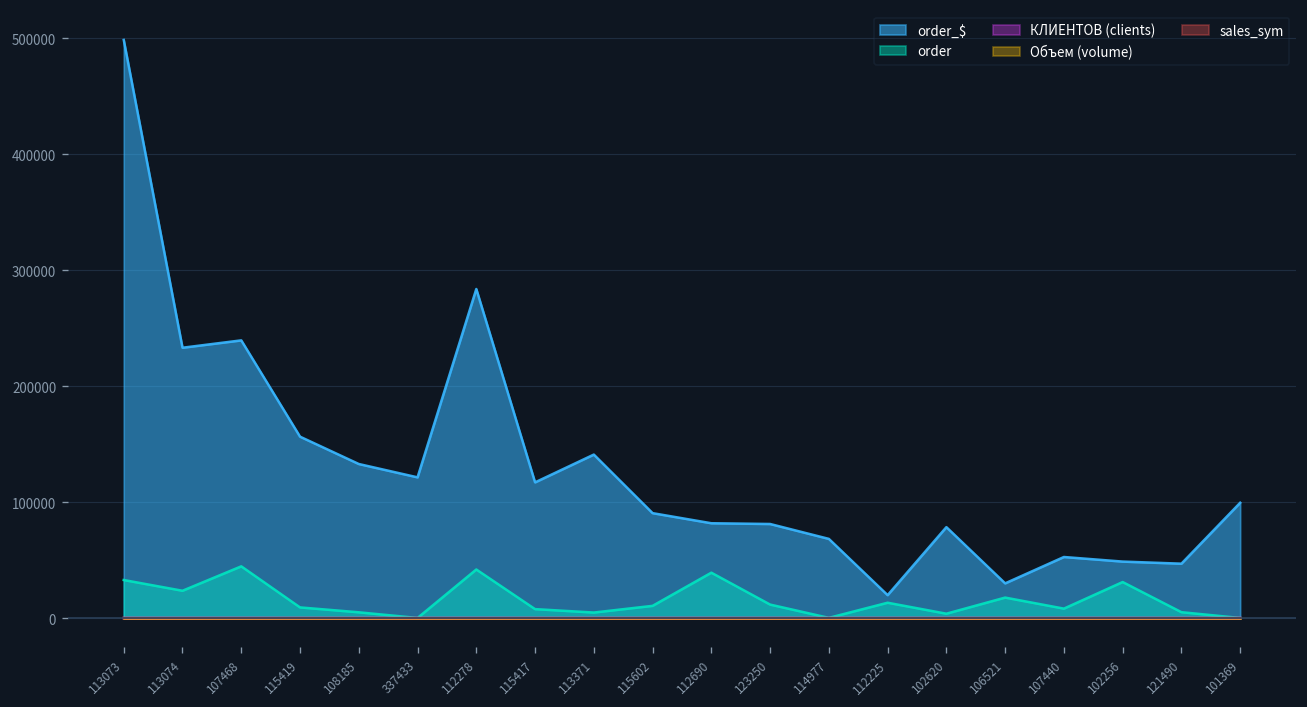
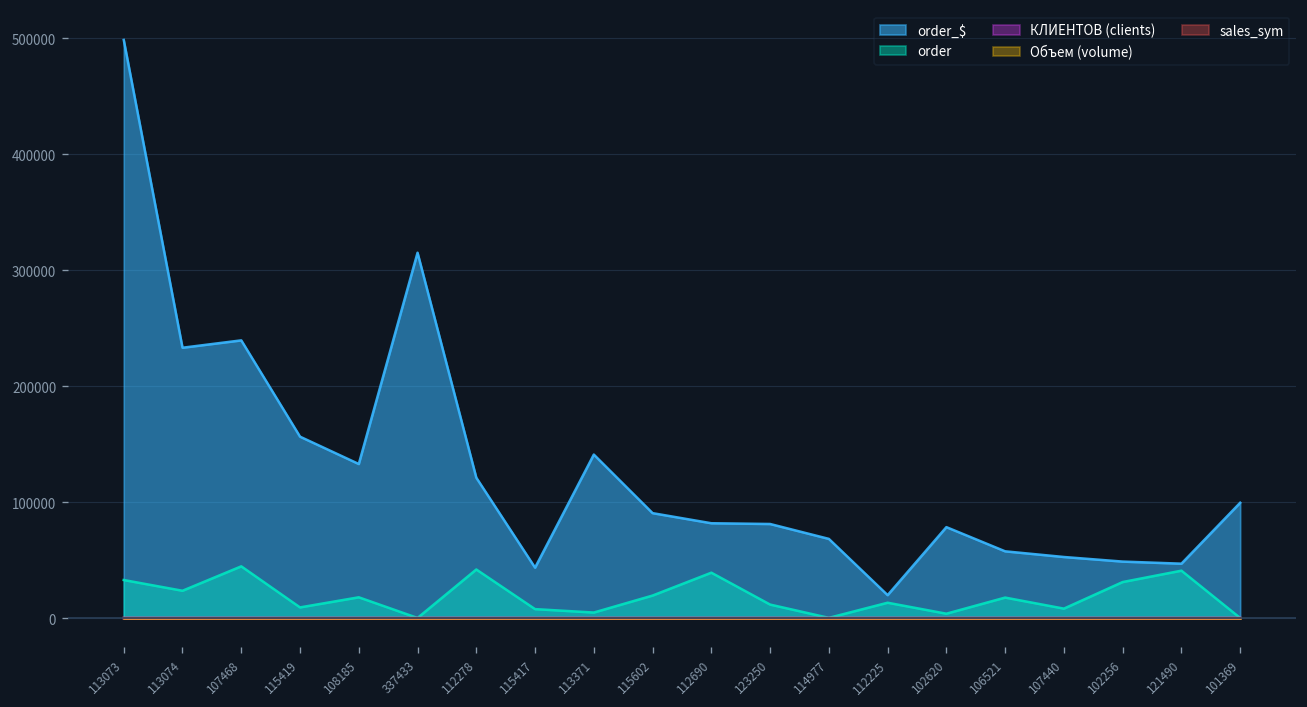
  {
    "order_$": {
      "113073": 500000,
      "113074": 230000,
      "107468": 240000,
      "115419": 160000,
      "108185": 130000,
-     "337433": 120000,
-     "112278": 280000,
-     "115417": 120000,
+     "337433": 320000,
+     "112278": 120000,
+     "115417": 40000,
      "113371": 140000,
      "115602": 90000,
      "112690": 80000,
      "123250": 80000,
      "114977": 70000,
      "112225": 20000,
      "102620": 80000,
-     "106521": 30000,
+     "106521": 60000,
      "107440": 50000,
      "102256": 50000,
      "121490": 50000,
      "101369": 100000
    },
    "order": {
      "113073": 30000,
      "113074": 20000,
      "107468": 40000,
      "115419": 10000,
-     "108185": 0,
+     "108185": 20000,
      "112278": 40000,
      "115417": 10000,
      "113371": 0,
-     "115602": 10000,
+     "115602": 20000,
      "112690": 40000,
      "123250": 10000,
      "112225": 10000,
      "102620": 0,
      "106521": 20000,
      "107440": 10000,
      "102256": 30000,
-     "121490": 10000
+     "121490": 40000
    },
    "sales_sym": {
      "113073": 0,
      "113074": 0,
      "107468": 0,
      "115419": 0,
      "108185": 0,
      "112278": 0,
      "115417": 0,
      "113371": 0,
      "115602": 0,
      "112690": 0,
      "123250": 0,
      "112225": 0,
      "102620": 0,
      "106521": 0,
      "107440": 0,
      "102256": 0,
      "121490": 0
    }
  }
